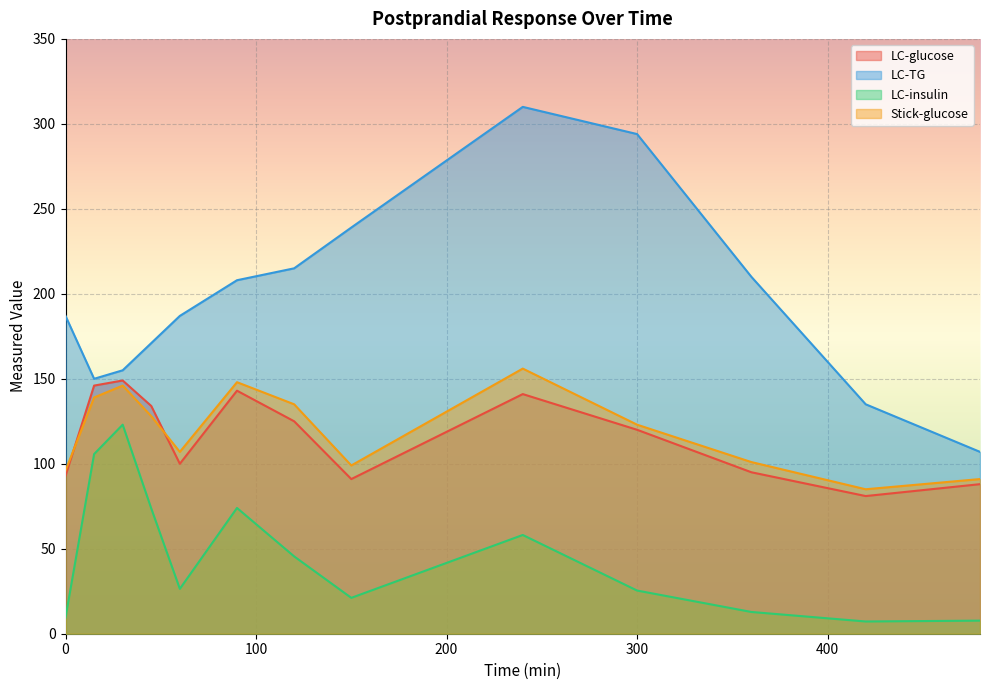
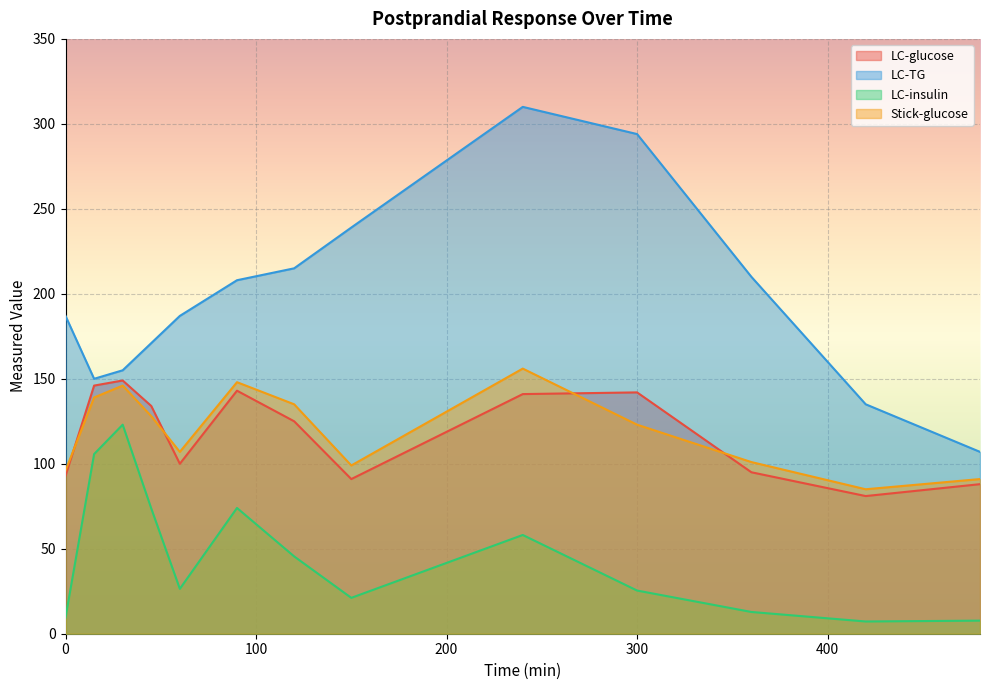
  {
    "LC-glucose": {
      "0": 93,
-     "300": 120
+     "300": 142
    },
    "LC-TG": {
      "0": 187,
      "300": 294
    },
    "LC-insulin": {
      "0": 10,
      "300": 25
    },
    "Stick-glucose": {
      "0": 96,
      "300": 123
    }
  }
